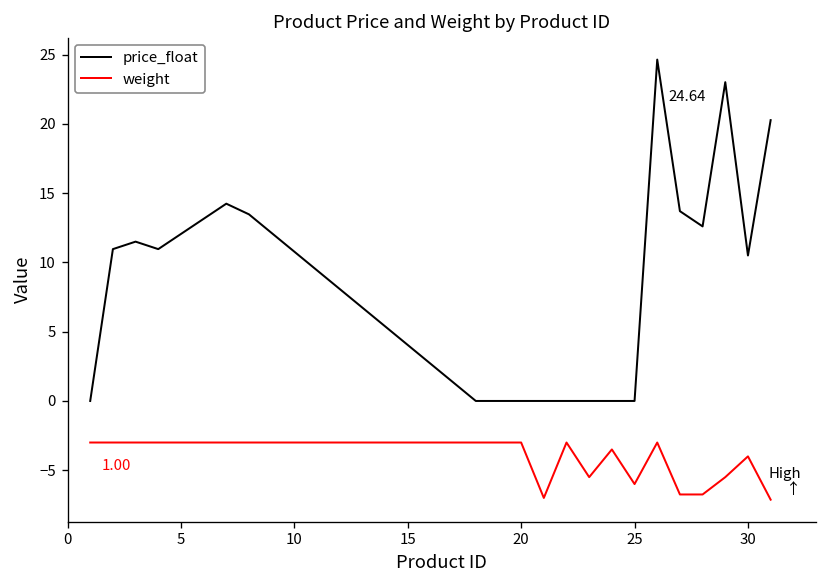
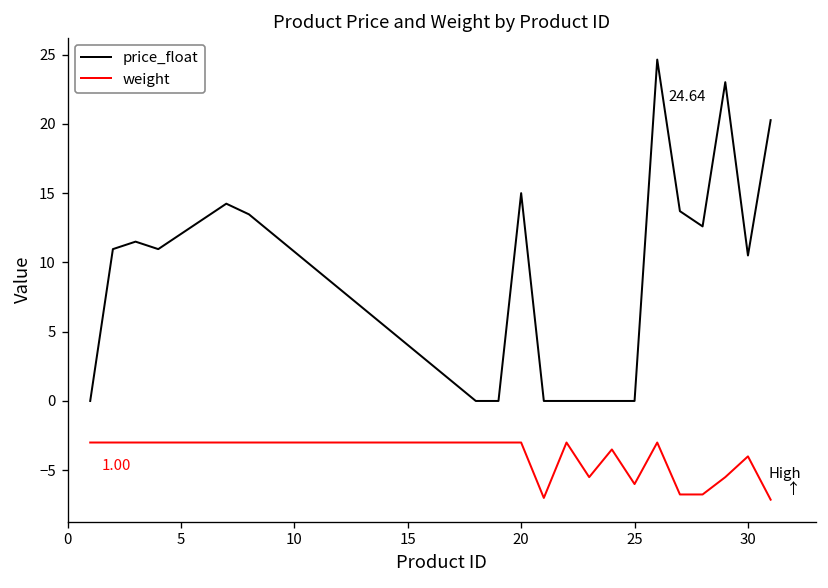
  {
    "price_float": {
-     "20": 0,
+     "20": 15,
      "25": 0,
      "30": 10.5
    },
    "weight": {
      "20": -3,
      "25": -6,
      "30": -4
    }
  }
